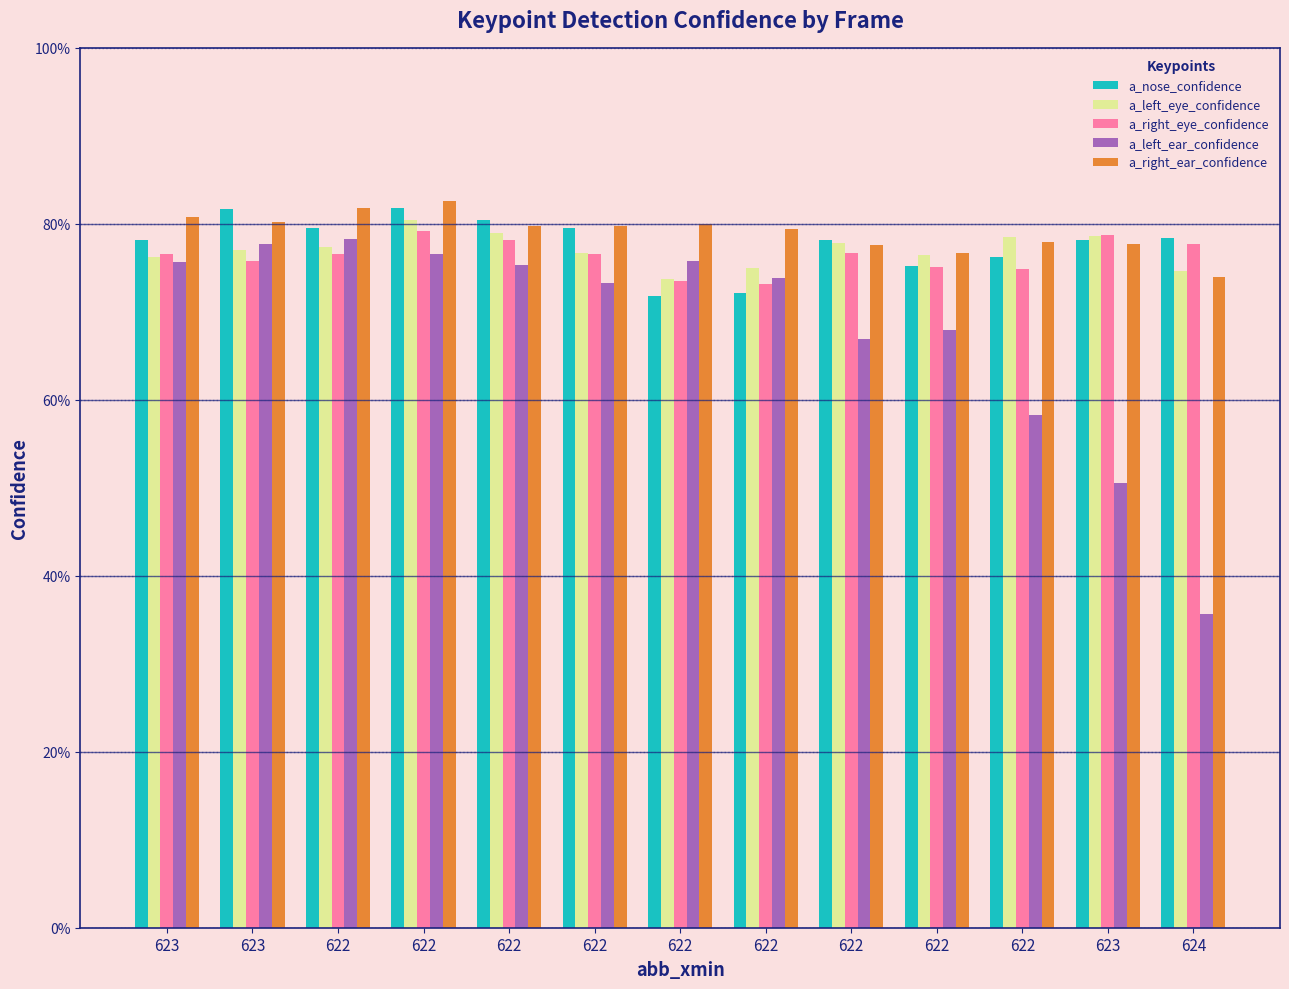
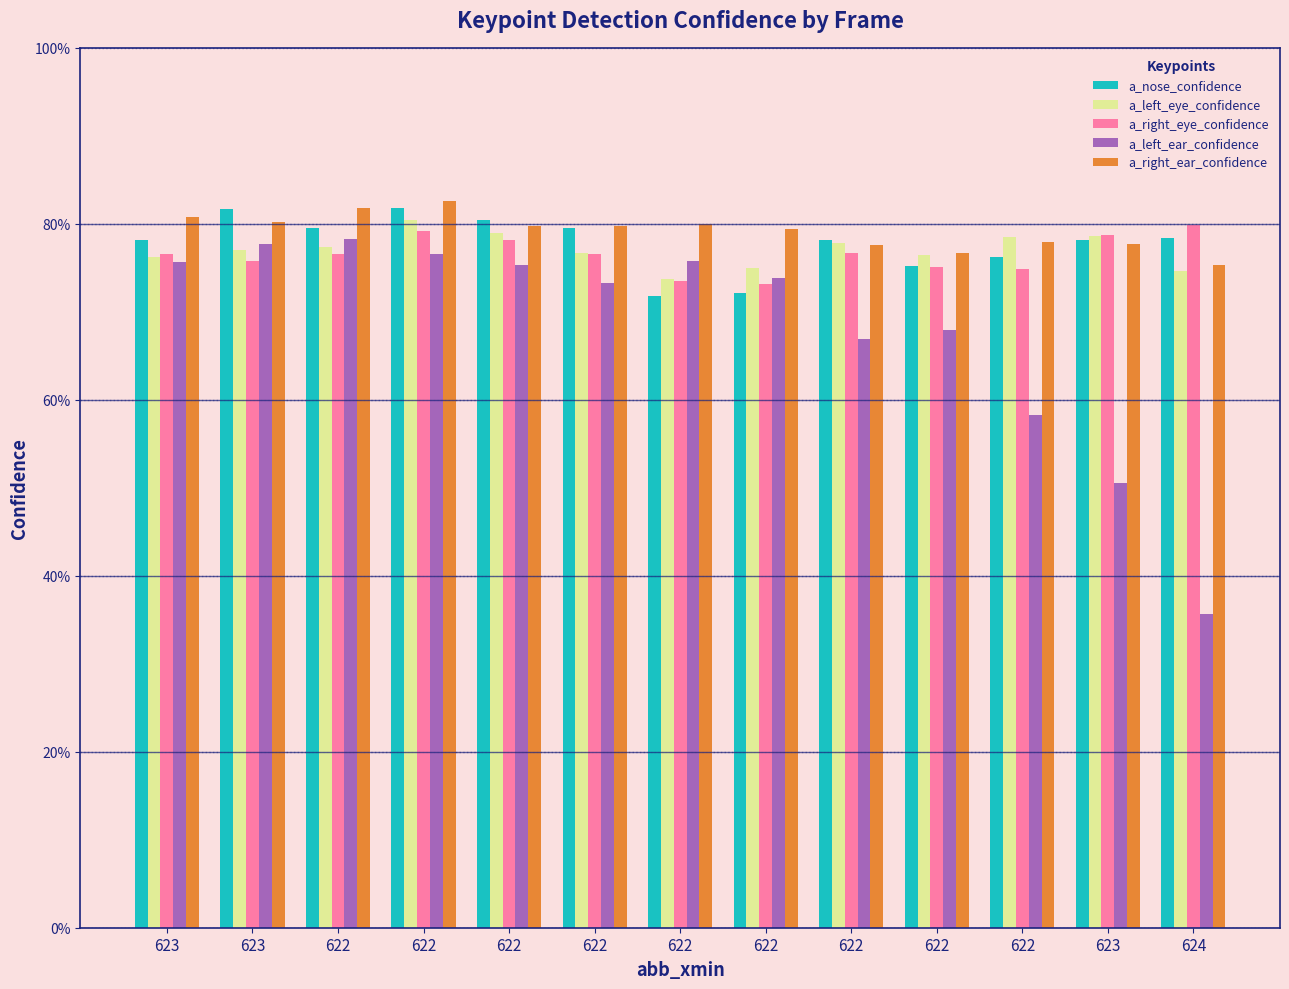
  {
    "a_nose_confidence": {
      "624": "78%"
    },
    "a_left_eye_confidence": {
      "624": "75%"
    },
    "a_right_eye_confidence": {
-     "624": "78%"
+     "624": "80%"
    },
    "a_left_ear_confidence": {
      "624": "36%"
    },
    "a_right_ear_confidence": {
-     "624": "74%"
+     "624": "75%"
    }
  }
